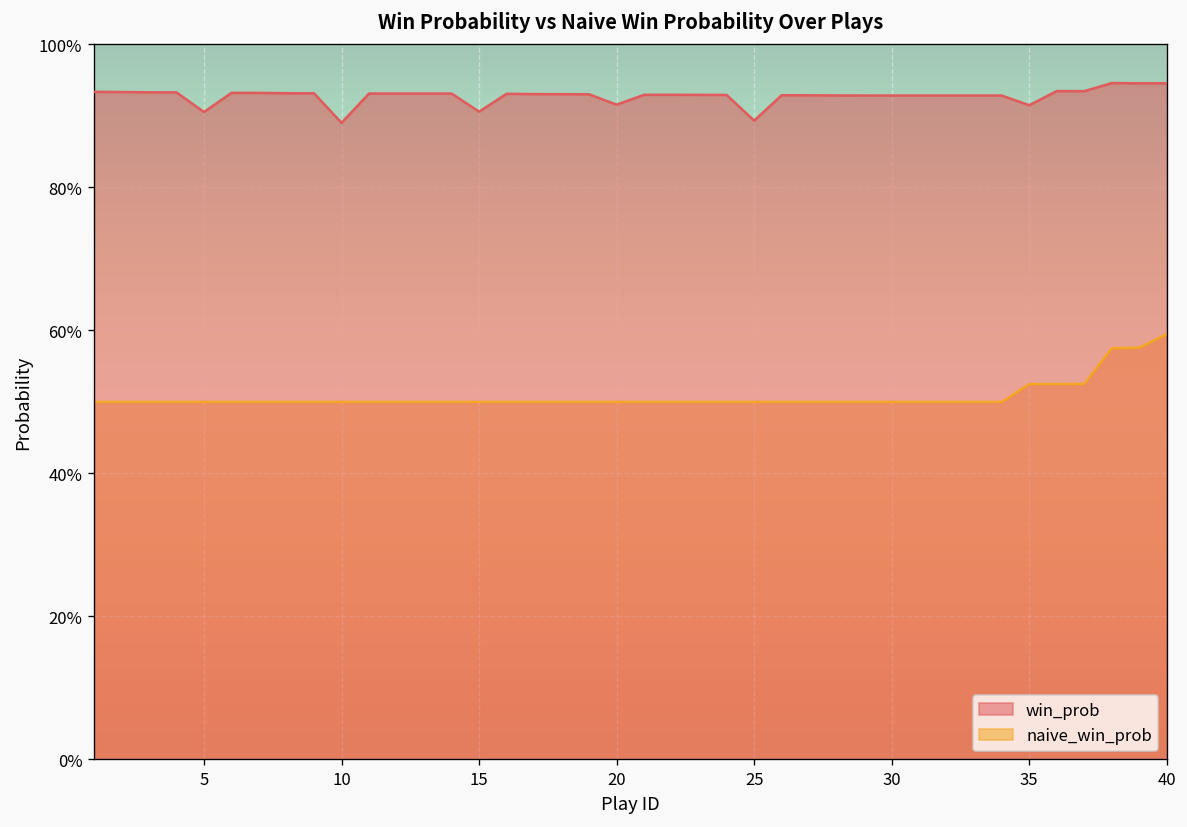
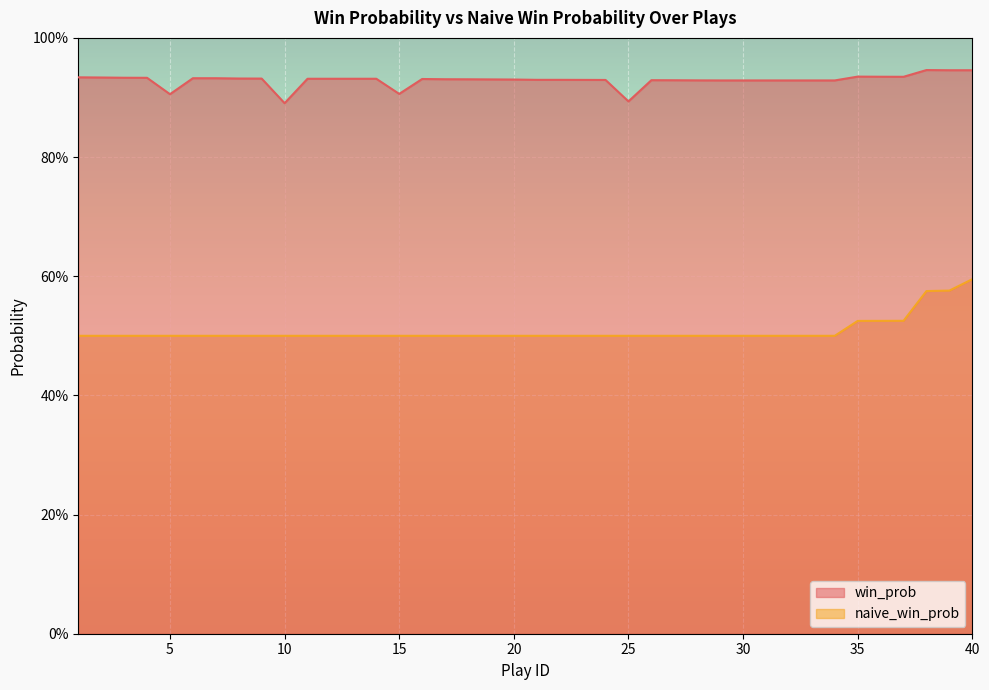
  {
    "win_prob": {
      "5": "91%",
      "10": "89%",
      "15": "91%",
-     "20": "92%",
+     "20": "93%",
      "25": "89%",
      "30": "93%",
-     "35": "92%",
+     "35": "94%",
      "40": "95%"
    },
    "naive_win_prob": {
      "5": "50%",
      "10": "50%",
      "15": "50%",
      "20": "50%",
      "25": "50%",
      "30": "50%",
      "35": "53%",
      "40": "60%"
    }
  }
